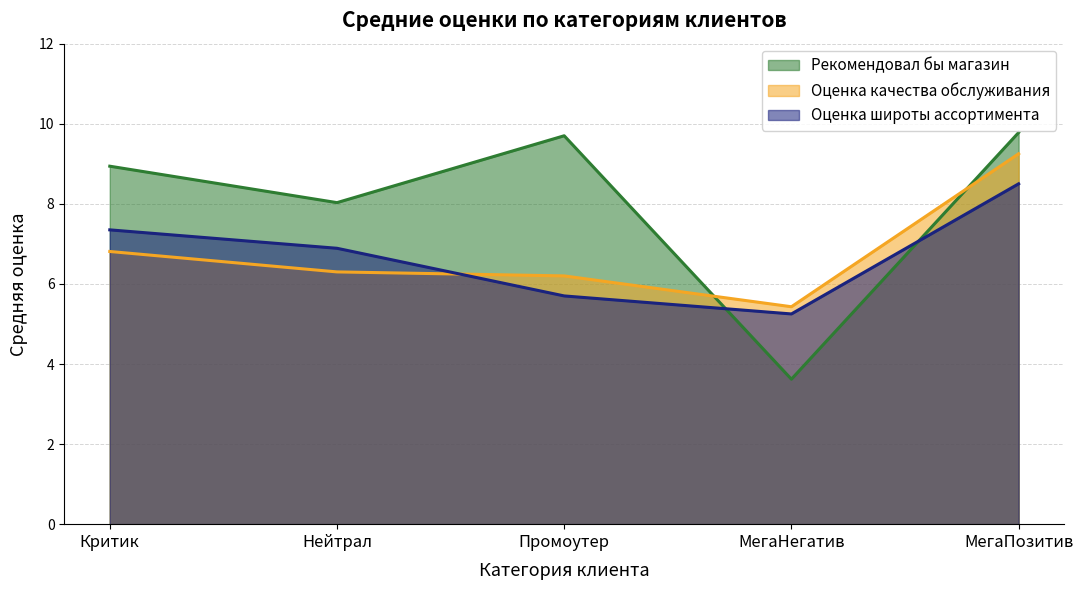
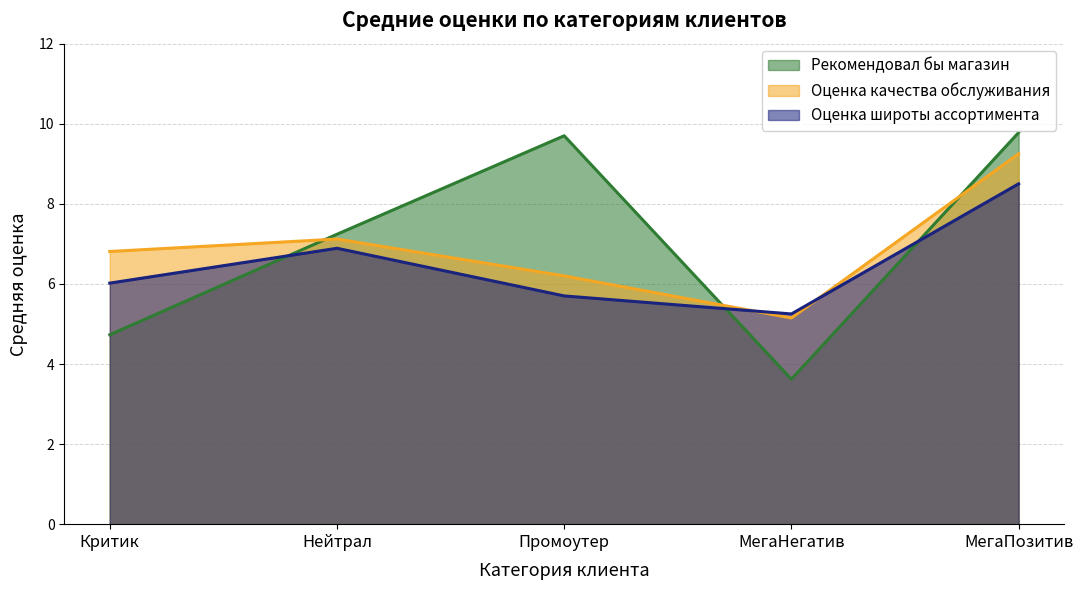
  {
    "Рекомендовал бы магазин": {
-     "Критик": 8.9,
-     "Нейтрал": 8.0,
+     "Критик": 4.7,
+     "Нейтрал": 7.2,
      "Промоутер": 9.7,
      "МегаНегатив": 3.6,
      "МегаПозитив": 9.8
    },
    "Оценка качества обслуживания": {
      "Критик": 6.8,
-     "Нейтрал": 6.3,
+     "Нейтрал": 7.1,
      "Промоутер": 6.2,
-     "МегаНегатив": 5.4,
+     "МегаНегатив": 5.2,
      "МегаПозитив": 9.3
    },
    "Оценка широты ассортимента": {
-     "Критик": 7.4,
+     "Критик": 6.0,
      "Нейтрал": 6.9,
      "Промоутер": 5.7,
      "МегаНегатив": 5.3,
      "МегаПозитив": 8.5
    }
  }
